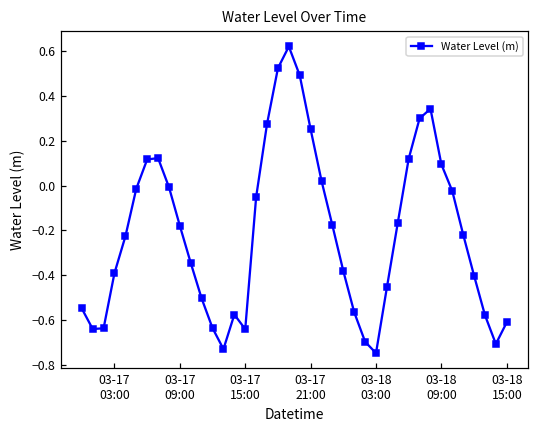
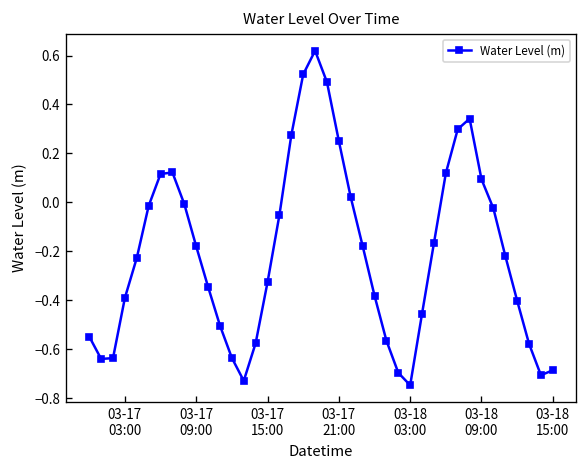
  {
    "03-17 03:00": -0.39,
    "03-17 09:00": -0.18,
-   "03-17 15:00": -0.64,
+   "03-17 15:00": -0.33,
    "03-17 21:00": 0.25,
    "03-18 03:00": -0.75,
    "03-18 09:00": 0.09,
-   "03-18 15:00": -0.61
+   "03-18 15:00": -0.69
  }
